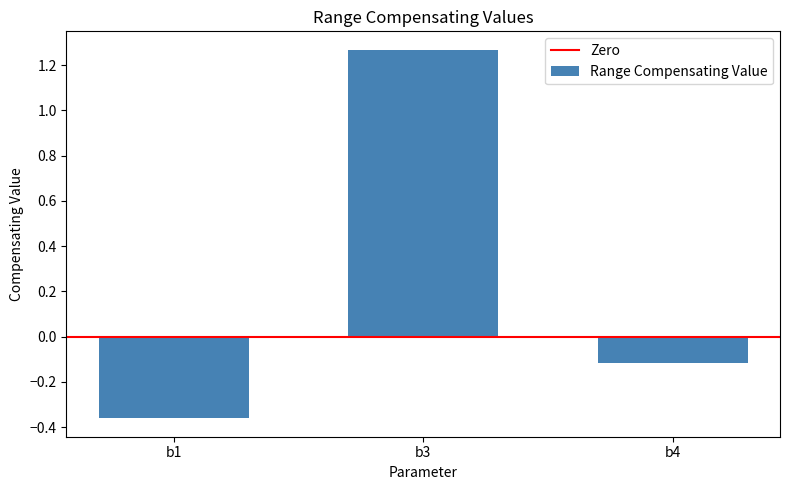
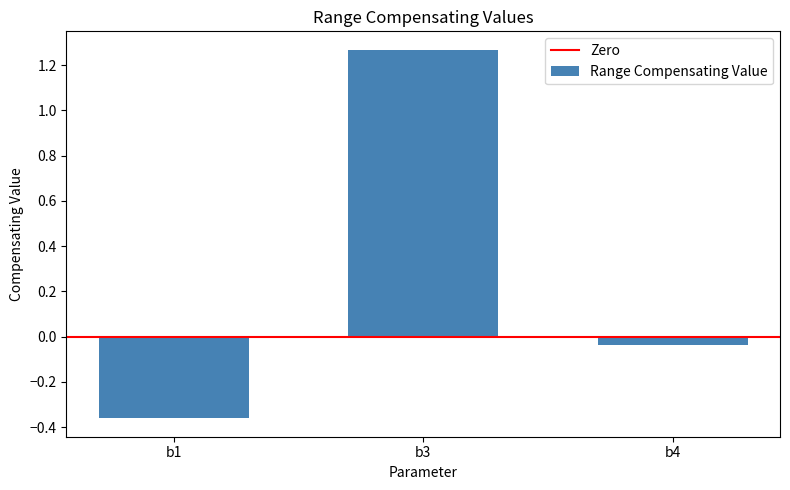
  {
    "b1": -0.36,
    "b3": 1.27,
-   "b4": -0.12
+   "b4": -0.04
  }
